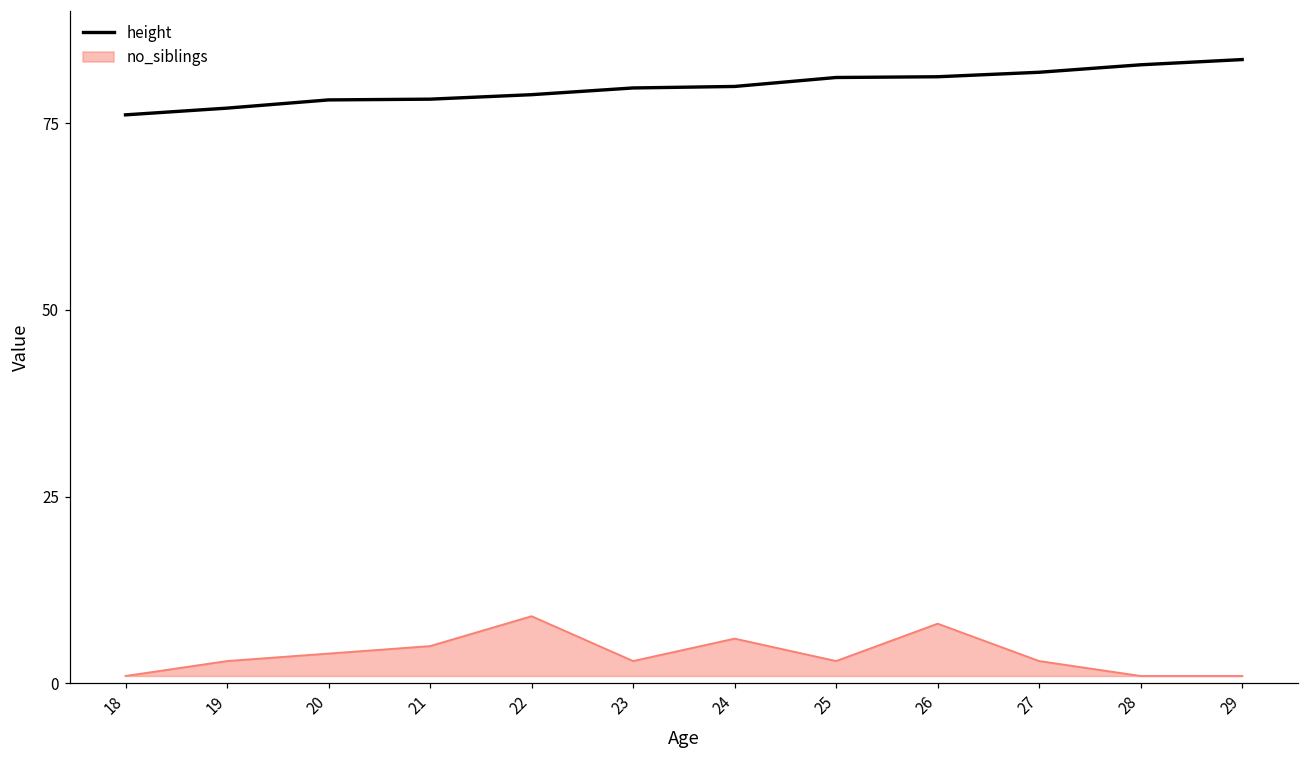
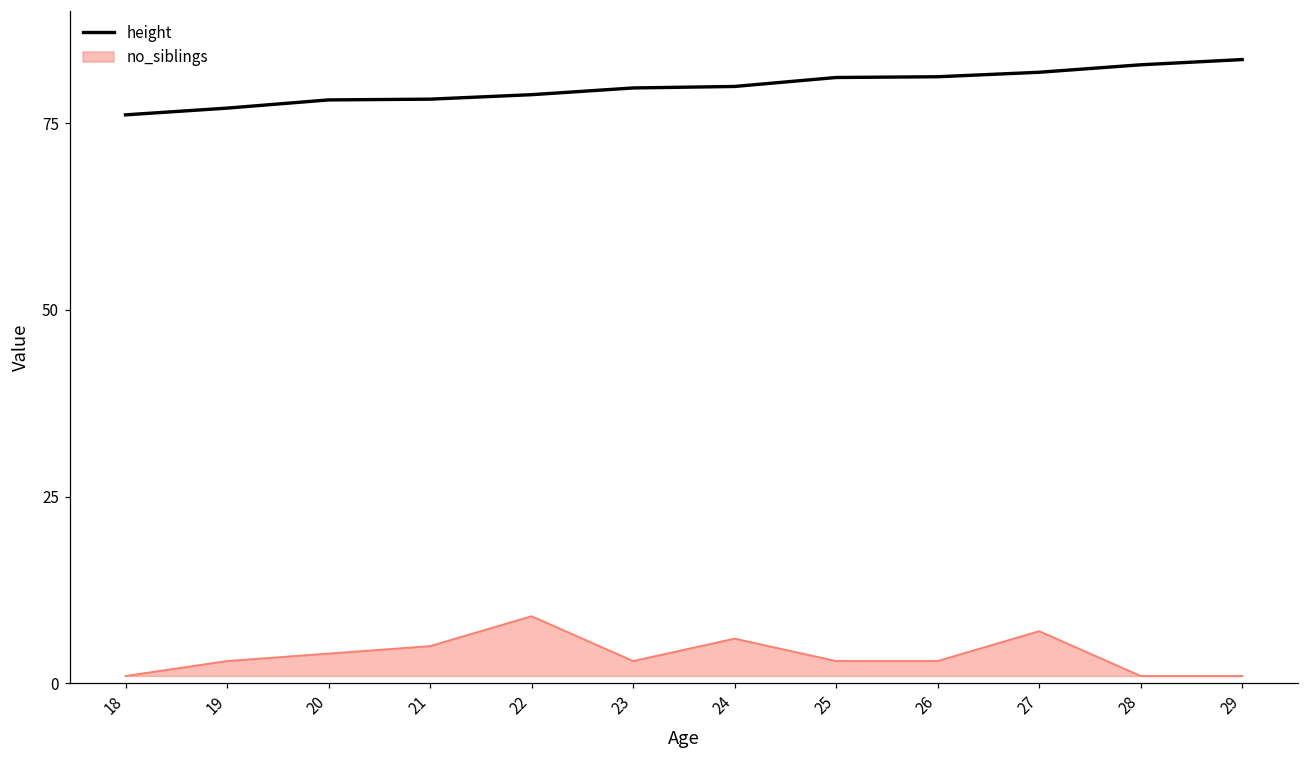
  {
    "height": {
      "18": 76,
      "19": 77,
      "20": 78,
      "21": 78,
      "22": 79,
      "23": 80,
      "24": 80,
      "25": 81,
      "26": 81,
      "27": 82,
      "28": 83,
      "29": 84
    },
    "no_siblings": {
      "18": 1,
      "19": 3,
      "20": 4,
      "21": 5,
      "22": 9,
      "23": 3,
      "24": 6,
      "25": 3,
-     "26": 8,
-     "27": 3,
+     "26": 3,
+     "27": 7,
      "28": 1,
      "29": 1
    }
  }
